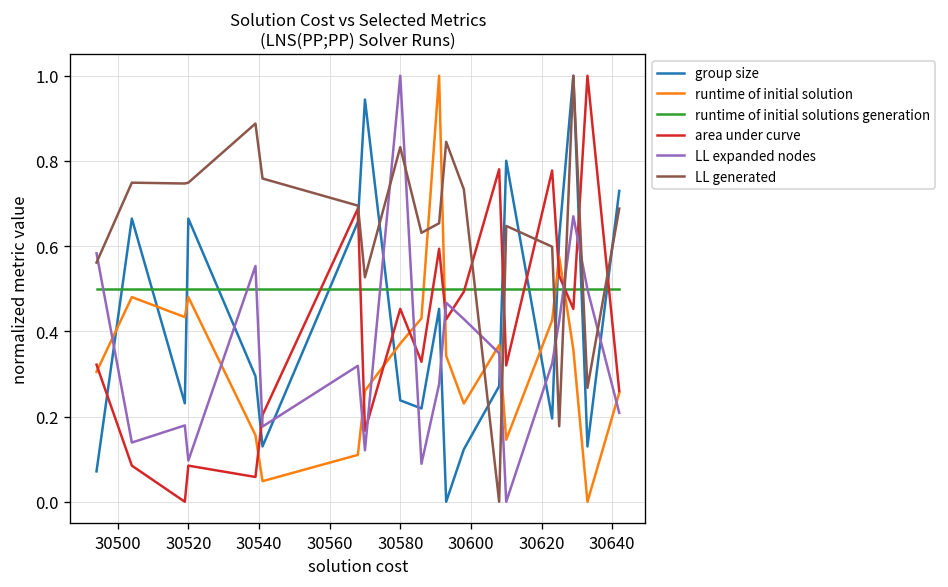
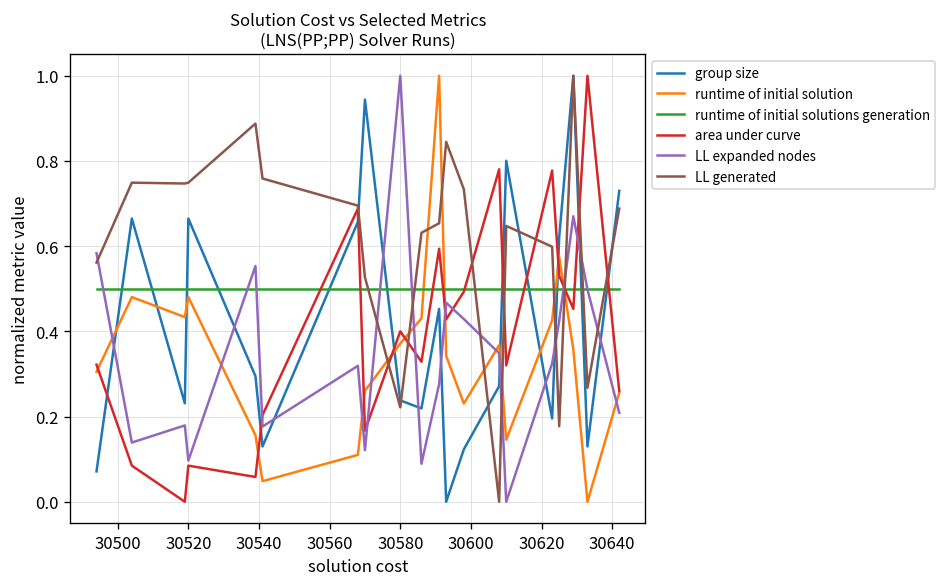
  {
    "group size": {
      "30520": 0.66,
      "30580": 0.24
    },
    "runtime of initial solution": {
      "30520": 0.48,
      "30580": 0.37
    },
    "runtime of initial solutions generation": {
      "30520": 0.50,
      "30580": 0.50
    },
    "area under curve": {
      "30520": 0.08,
-     "30580": 0.45
+     "30580": 0.40
    },
    "LL expanded nodes": {
      "30520": 0.10,
      "30580": 1.00
    },
    "LL generated": {
      "30520": 0.75,
-     "30580": 0.83
+     "30580": 0.22
    }
  }
